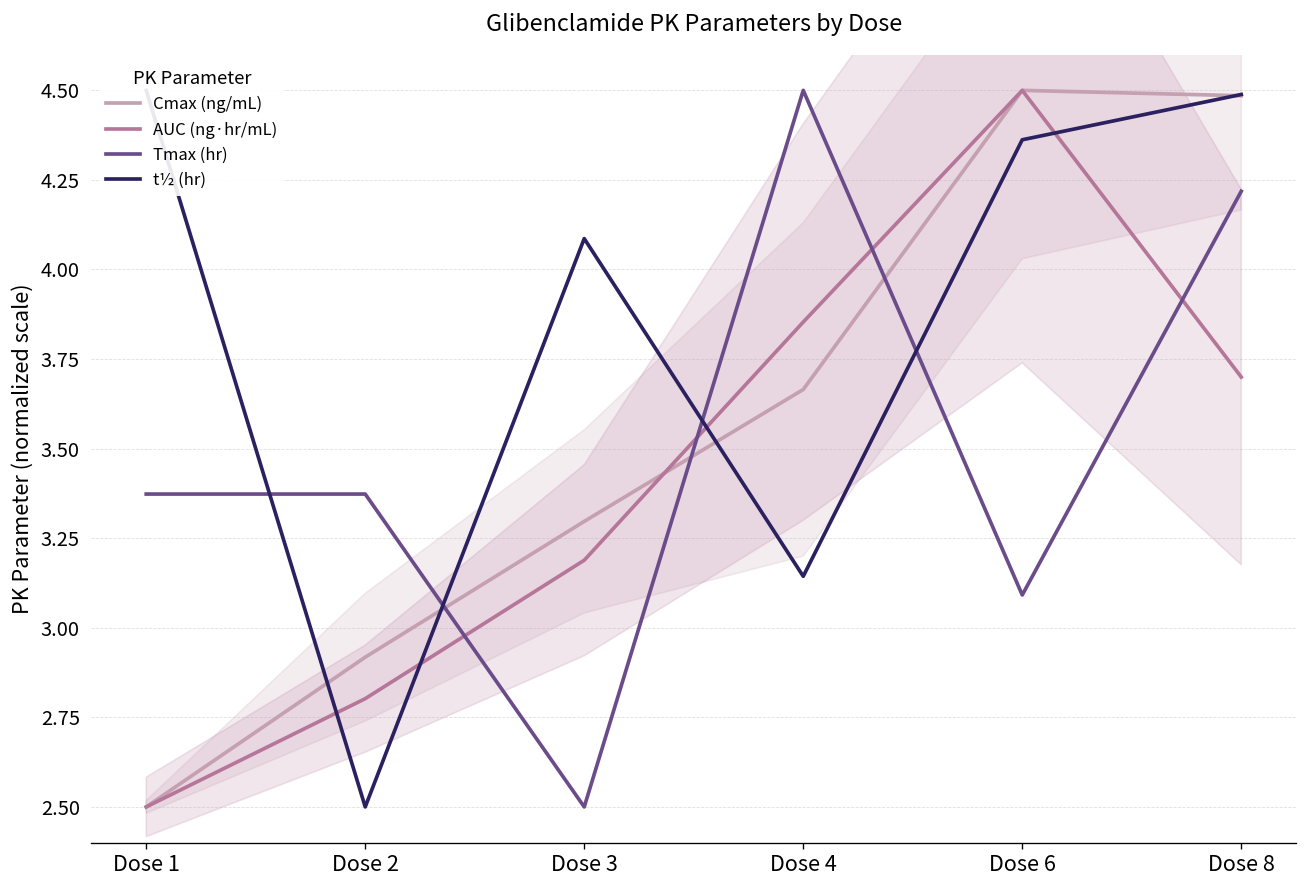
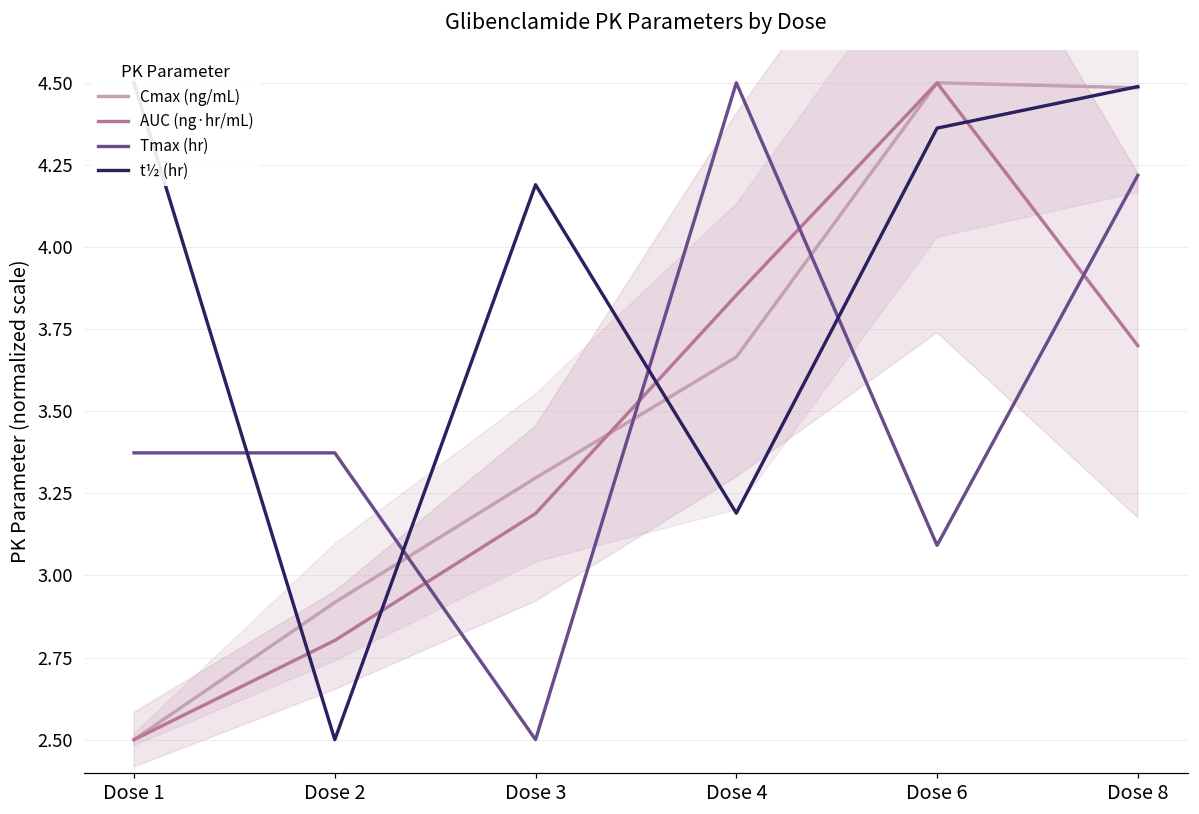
  {
    "Tmax (hr)": {
      "Dose 1": 3.37,
      "Dose 2": 3.37,
      "Dose 3": 2.50,
      "Dose 4": 4.50,
      "Dose 6": 3.09
    },
    "t½ (hr)": {
      "Dose 2": 2.50,
-     "Dose 3": 4.09,
-     "Dose 4": 3.14,
+     "Dose 3": 4.19,
+     "Dose 4": 3.19,
      "Dose 6": 4.36
    }
  }
